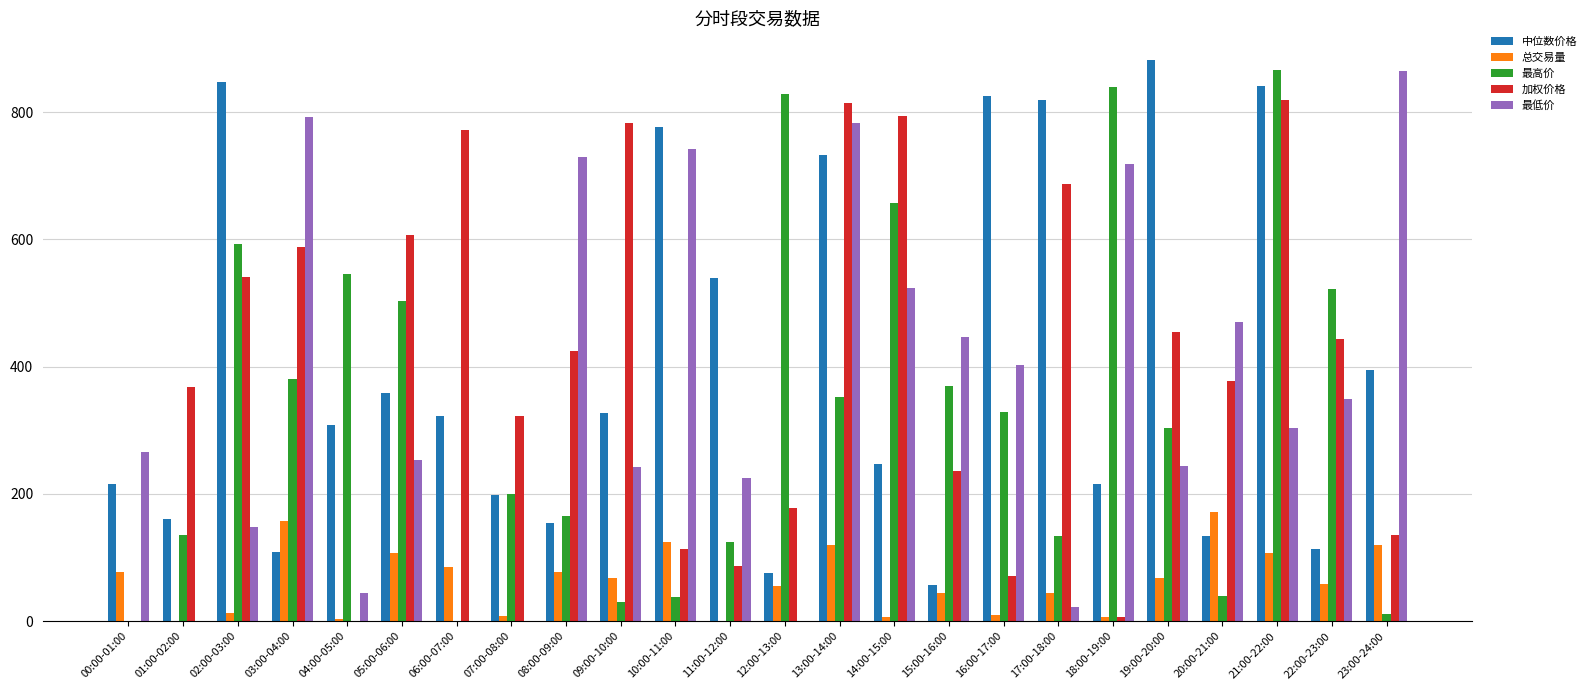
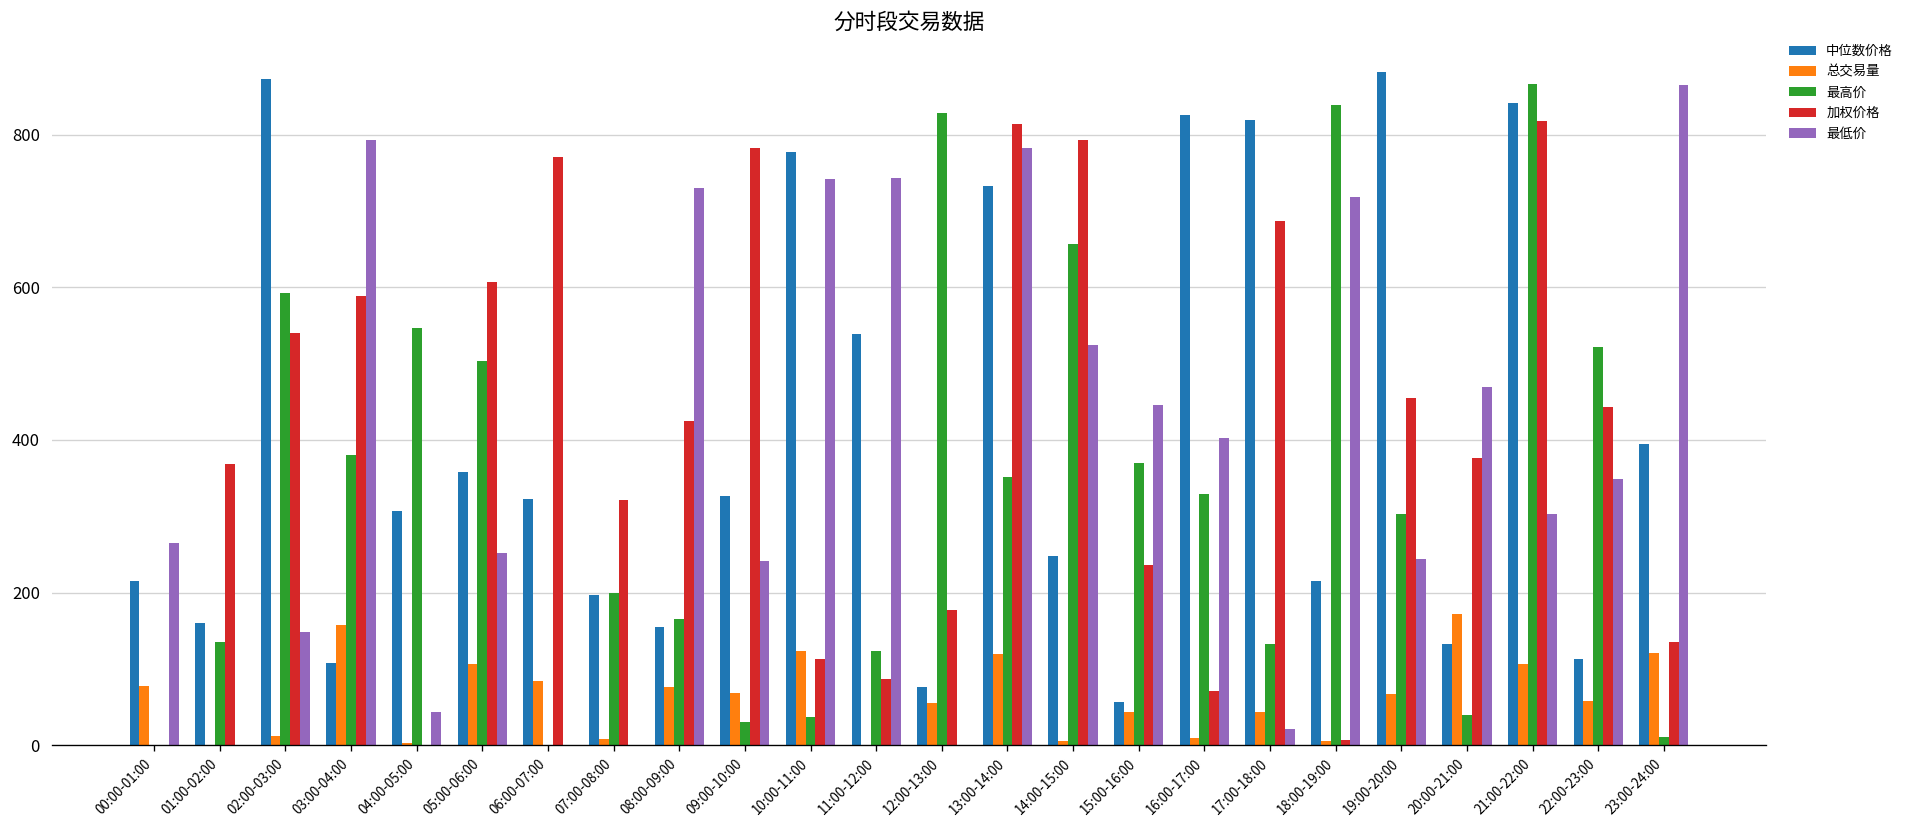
  {
    "中位数价格": {
      "00:00-01:00": 220,
      "01:00-02:00": 160,
-     "02:00-03:00": 850,
+     "02:00-03:00": 870,
      "03:00-04:00": 110,
      "04:00-05:00": 310,
      "05:00-06:00": 360,
      "06:00-07:00": 320,
      "07:00-08:00": 200,
      "08:00-09:00": 150,
      "09:00-10:00": 330,
      "10:00-11:00": 780,
      "11:00-12:00": 540,
      "12:00-13:00": 80,
      "13:00-14:00": 730,
      "14:00-15:00": 250,
      "15:00-16:00": 60,
      "16:00-17:00": 830,
      "17:00-18:00": 820,
      "18:00-19:00": 210,
      "19:00-20:00": 880,
      "20:00-21:00": 130,
      "21:00-22:00": 840,
      "22:00-23:00": 110,
      "23:00-24:00": 400
    },
    "总交易量": {
      "00:00-01:00": 80,
      "01:00-02:00": 0,
      "02:00-03:00": 10,
      "03:00-04:00": 160,
      "05:00-06:00": 110,
      "06:00-07:00": 80,
      "07:00-08:00": 10,
      "08:00-09:00": 80,
      "09:00-10:00": 70,
      "10:00-11:00": 120,
      "11:00-12:00": 0,
      "12:00-13:00": 60,
      "13:00-14:00": 120,
      "14:00-15:00": 10,
      "15:00-16:00": 40,
      "16:00-17:00": 10,
      "17:00-18:00": 40,
      "18:00-19:00": 10,
      "19:00-20:00": 70,
      "20:00-21:00": 170,
      "21:00-22:00": 110,
      "22:00-23:00": 60,
      "23:00-24:00": 120
    },
    "最高价": {
      "00:00-01:00": 0,
      "01:00-02:00": 140,
      "02:00-03:00": 590,
      "03:00-04:00": 380,
      "04:00-05:00": 550,
      "05:00-06:00": 500,
      "06:00-07:00": 0,
      "07:00-08:00": 200,
      "08:00-09:00": 170,
      "09:00-10:00": 30,
      "10:00-11:00": 40,
      "11:00-12:00": 120,
      "12:00-13:00": 830,
      "13:00-14:00": 350,
      "14:00-15:00": 660,
      "15:00-16:00": 370,
      "16:00-17:00": 330,
      "17:00-18:00": 130,
      "18:00-19:00": 840,
      "19:00-20:00": 300,
      "20:00-21:00": 40,
      "21:00-22:00": 870,
      "22:00-23:00": 520,
      "23:00-24:00": 10
    },
    "加权价格": {
      "00:00-01:00": 0,
      "01:00-02:00": 370,
      "02:00-03:00": 540,
      "03:00-04:00": 590,
      "04:00-05:00": 0,
      "05:00-06:00": 610,
      "06:00-07:00": 770,
      "07:00-08:00": 320,
      "08:00-09:00": 420,
      "09:00-10:00": 780,
      "10:00-11:00": 110,
      "11:00-12:00": 90,
      "12:00-13:00": 180,
      "13:00-14:00": 810,
      "14:00-15:00": 790,
      "15:00-16:00": 240,
      "16:00-17:00": 70,
      "17:00-18:00": 690,
      "18:00-19:00": 10,
      "19:00-20:00": 450,
      "20:00-21:00": 380,
      "21:00-22:00": 820,
      "22:00-23:00": 440,
      "23:00-24:00": 140
    },
    "最低价": {
      "00:00-01:00": 270,
      "01:00-02:00": 0,
      "02:00-03:00": 150,
      "03:00-04:00": 790,
      "04:00-05:00": 40,
      "05:00-06:00": 250,
      "06:00-07:00": 0,
      "07:00-08:00": 0,
      "08:00-09:00": 730,
      "09:00-10:00": 240,
      "10:00-11:00": 740,
-     "11:00-12:00": 230,
+     "11:00-12:00": 740,
      "12:00-13:00": 0,
      "13:00-14:00": 780,
      "14:00-15:00": 520,
      "15:00-16:00": 450,
      "16:00-17:00": 400,
      "17:00-18:00": 20,
      "18:00-19:00": 720,
      "19:00-20:00": 240,
      "20:00-21:00": 470,
      "21:00-22:00": 300,
      "22:00-23:00": 350,
      "23:00-24:00": 860
    }
  }
